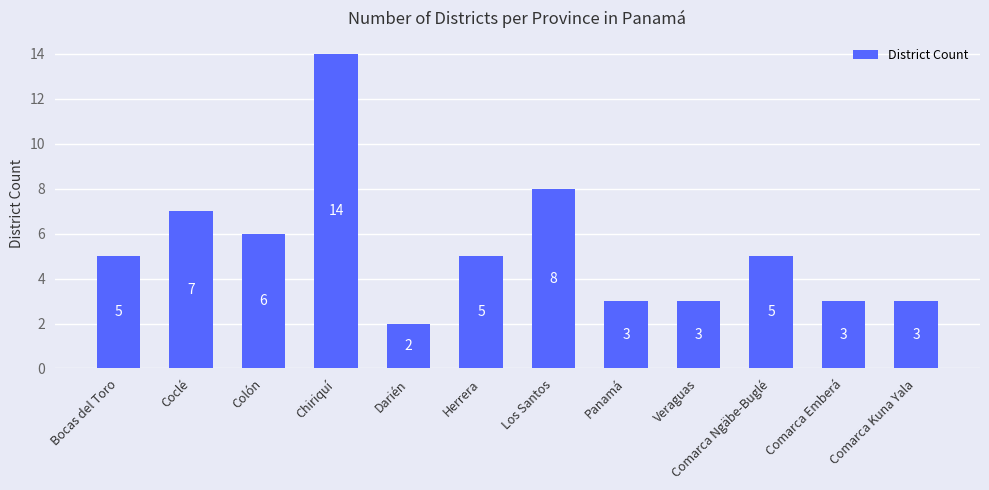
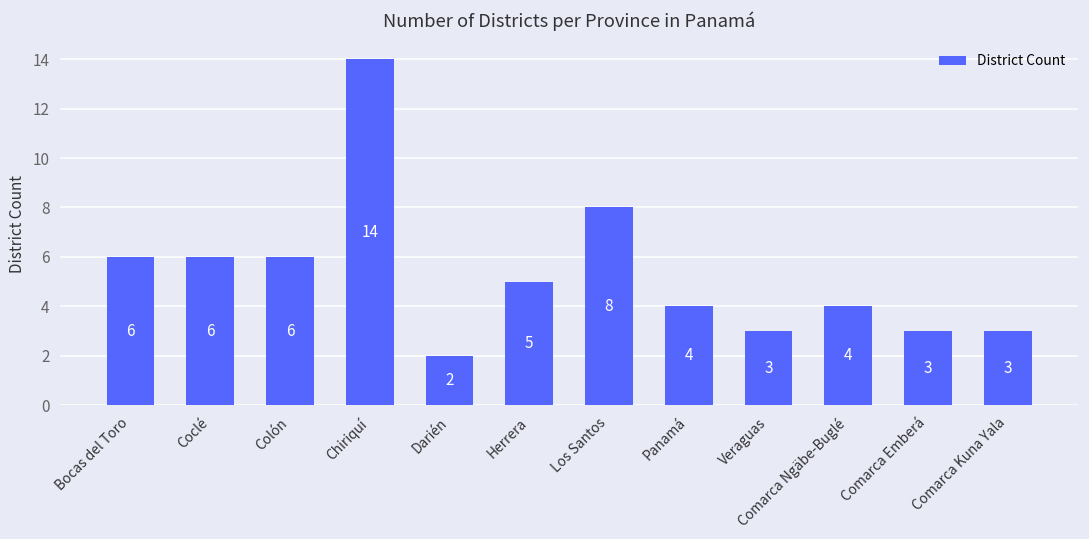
  {
-   "Bocas del Toro": 5,
-   "Coclé": 7,
+   "Bocas del Toro": 6,
+   "Coclé": 6,
    "Colón": 6,
    "Chiriquí": 14,
    "Darién": 2,
    "Herrera": 5,
    "Los Santos": 8,
-   "Panamá": 3,
+   "Panamá": 4,
    "Veraguas": 3,
-   "Comarca Ngäbe-Buglé": 5,
+   "Comarca Ngäbe-Buglé": 4,
    "Comarca Emberá": 3,
    "Comarca Kuna Yala": 3
  }
